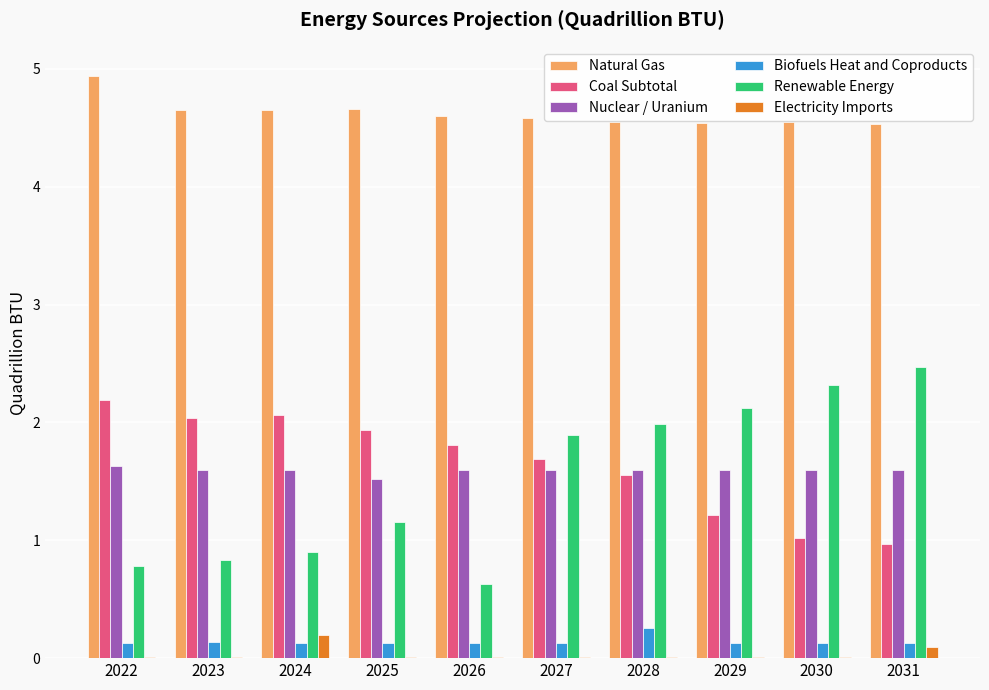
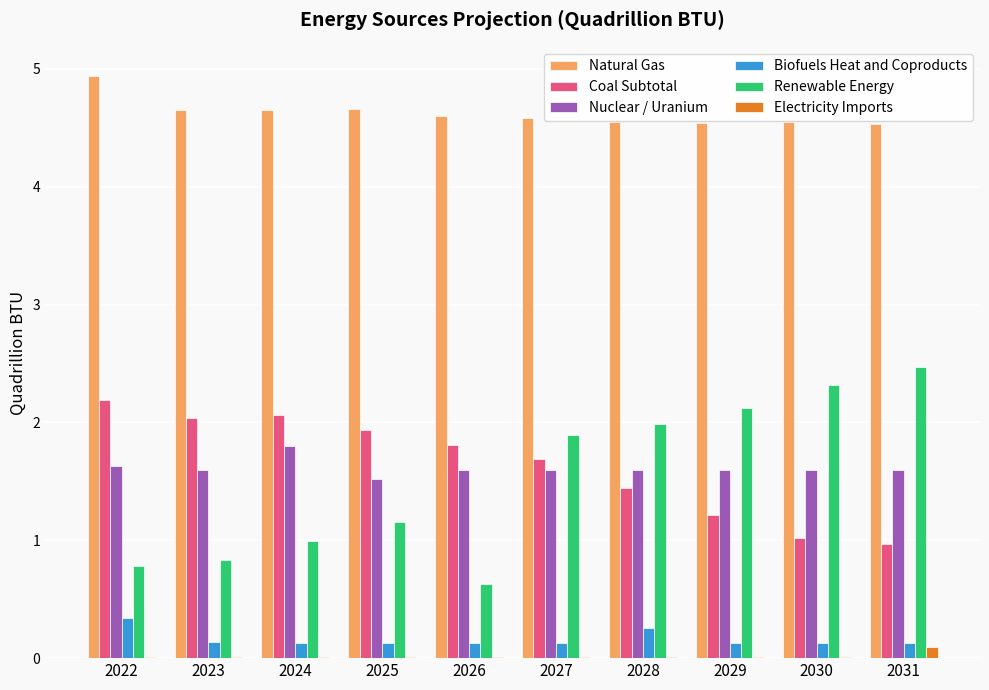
  {
    "Natural Gas": {
      "2022": 4.94,
      "2023": 4.65,
      "2024": 4.65,
      "2025": 4.66,
      "2026": 4.60,
      "2027": 4.58,
      "2028": 4.55,
      "2029": 4.54,
      "2030": 4.55,
      "2031": 4.53
    },
    "Coal Subtotal": {
      "2022": 2.19,
      "2023": 2.04,
      "2024": 2.06,
      "2025": 1.93,
      "2026": 1.81,
      "2027": 1.69,
-     "2028": 1.55,
+     "2028": 1.45,
      "2029": 1.21,
      "2030": 1.02,
      "2031": 0.97
    },
    "Nuclear / Uranium": {
      "2022": 1.63,
      "2023": 1.60,
-     "2024": 1.60,
+     "2024": 1.80,
      "2025": 1.52,
      "2026": 1.60,
      "2027": 1.60,
      "2028": 1.60,
      "2029": 1.60,
      "2030": 1.60,
      "2031": 1.60
    },
    "Biofuels Heat and Coproducts": {
-     "2022": 0.13,
+     "2022": 0.34,
      "2023": 0.14,
      "2024": 0.13,
      "2025": 0.13,
      "2026": 0.13,
      "2027": 0.13,
      "2028": 0.25,
      "2029": 0.13,
      "2030": 0.13,
      "2031": 0.12
    },
    "Renewable Energy": {
      "2022": 0.78,
      "2023": 0.84,
-     "2024": 0.90,
+     "2024": 1.00,
      "2025": 1.16,
      "2026": 0.62,
      "2027": 1.89,
      "2028": 1.99,
      "2029": 2.12,
      "2030": 2.32,
      "2031": 2.47
    },
    "Electricity Imports": {
-     "2024": 0.19,
+     "2024": 0.01,
      "2031": 0.10
    }
  }
